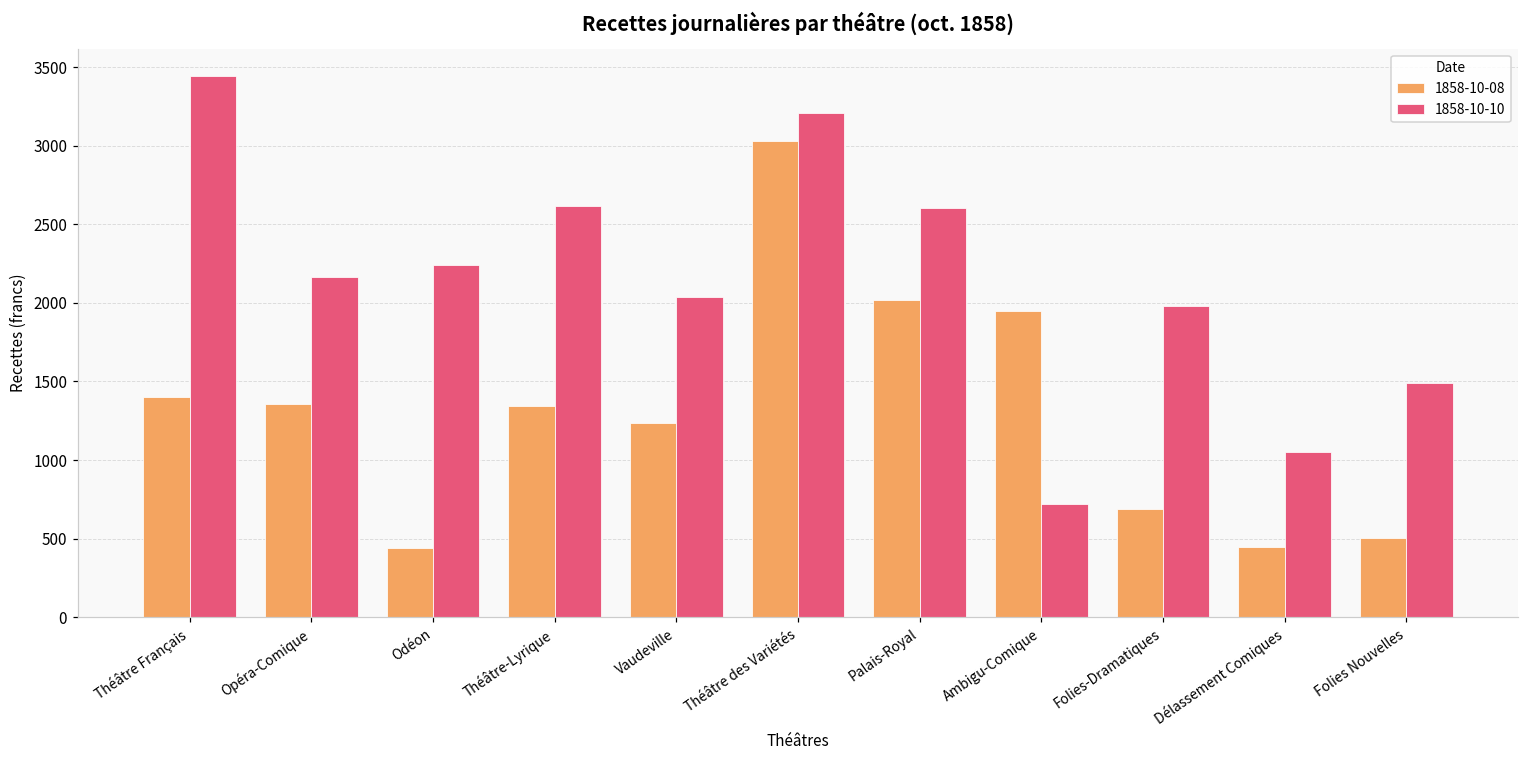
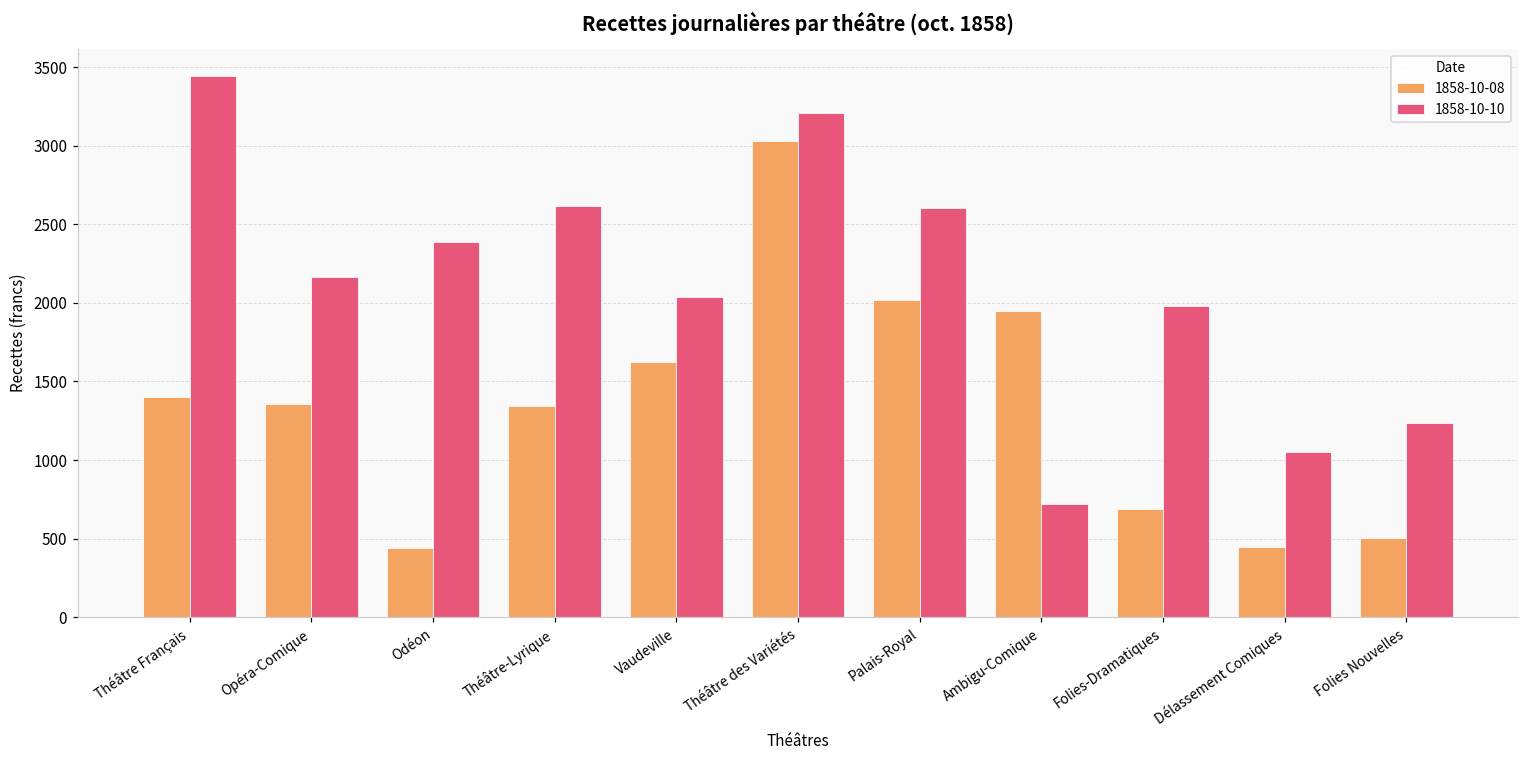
  {
    "1858-10-08": {
      "Théâtre Français": 1400,
      "Opéra-Comique": 1360,
      "Odéon": 440,
      "Théâtre-Lyrique": 1340,
-     "Vaudeville": 1240,
+     "Vaudeville": 1620,
      "Théâtre des Variétés": 3030,
      "Palais-Royal": 2020,
      "Ambigu-Comique": 1950,
      "Folies-Dramatiques": 690,
      "Délassement Comiques": 450,
      "Folies Nouvelles": 500
    },
    "1858-10-10": {
      "Théâtre Français": 3450,
      "Opéra-Comique": 2160,
-     "Odéon": 2240,
+     "Odéon": 2390,
      "Théâtre-Lyrique": 2620,
      "Vaudeville": 2040,
      "Théâtre des Variétés": 3210,
      "Palais-Royal": 2600,
      "Ambigu-Comique": 720,
      "Folies-Dramatiques": 1980,
      "Délassement Comiques": 1050,
-     "Folies Nouvelles": 1490
+     "Folies Nouvelles": 1240
    }
  }
